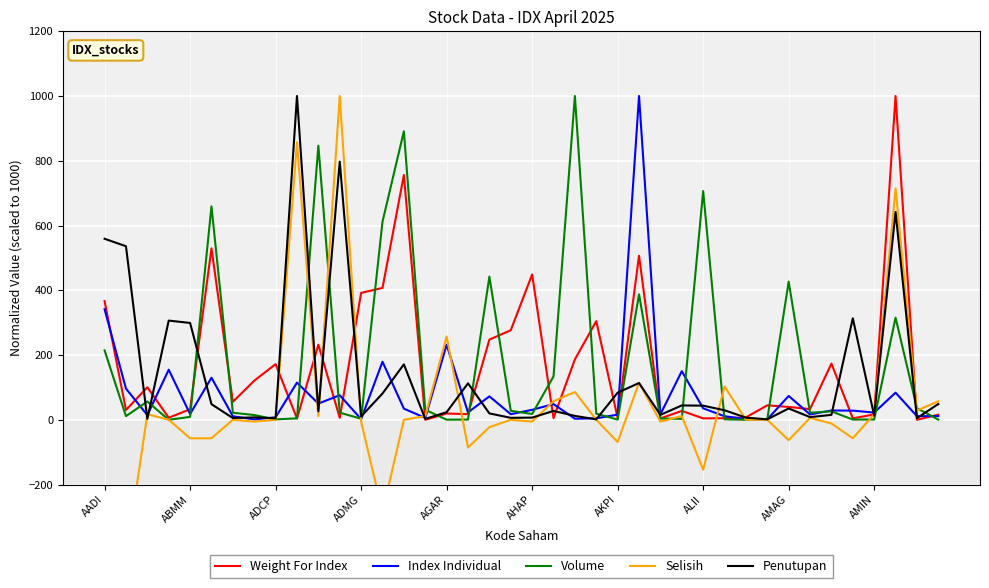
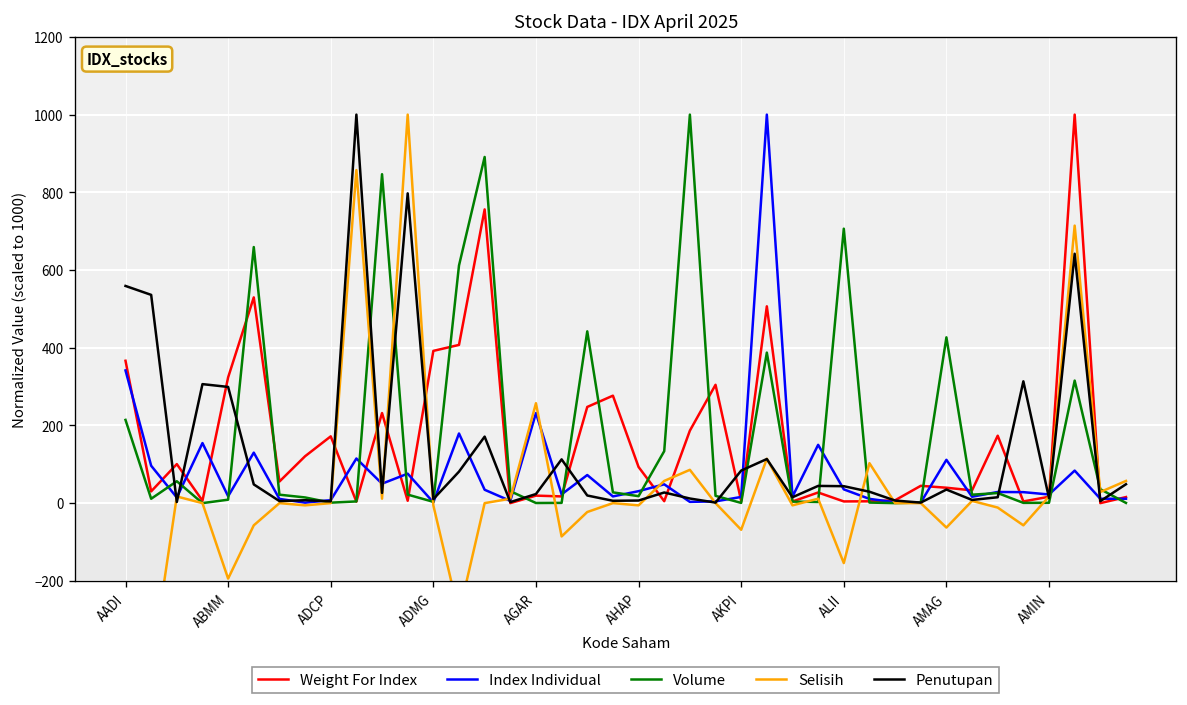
  {
    "Weight For Index": {
      "AADI": 370,
-     "ABMM": 30,
+     "ABMM": 320,
      "ADCP": 170,
      "ADMG": 390,
-     "AHAP": 450,
+     "AHAP": 90,
      "ALII": 0
    },
    "Index Individual": {
      "AADI": 340,
      "ABMM": 20,
      "AGAR": 230,
      "AHAP": 30,
      "AKPI": 20,
      "ALII": 40,
-     "AMAG": 70
+     "AMAG": 110
    },
    "Volume": {
      "AADI": 210,
      "ABMM": 10,
      "AGAR": 0,
      "AHAP": 20,
      "ALII": 710,
      "AMAG": 430,
      "AMIN": 0
    },
    "Selisih": {
-     "ABMM": -60,
+     "ABMM": -190,
      "AGAR": 260,
      "AHAP": -10,
      "AKPI": -70,
      "ALII": -150,
      "AMAG": -60
    },
    "Penutupan": {
      "AADI": 560,
      "ABMM": 300,
      "AHAP": 10,
      "AKPI": 80,
      "ALII": 40
    }
  }
